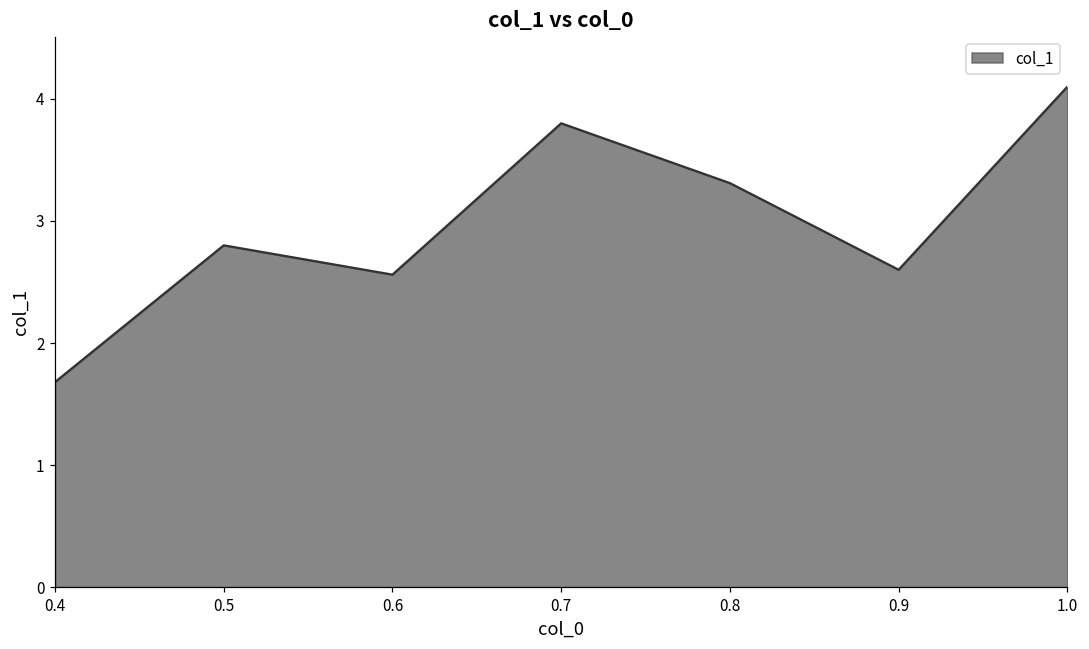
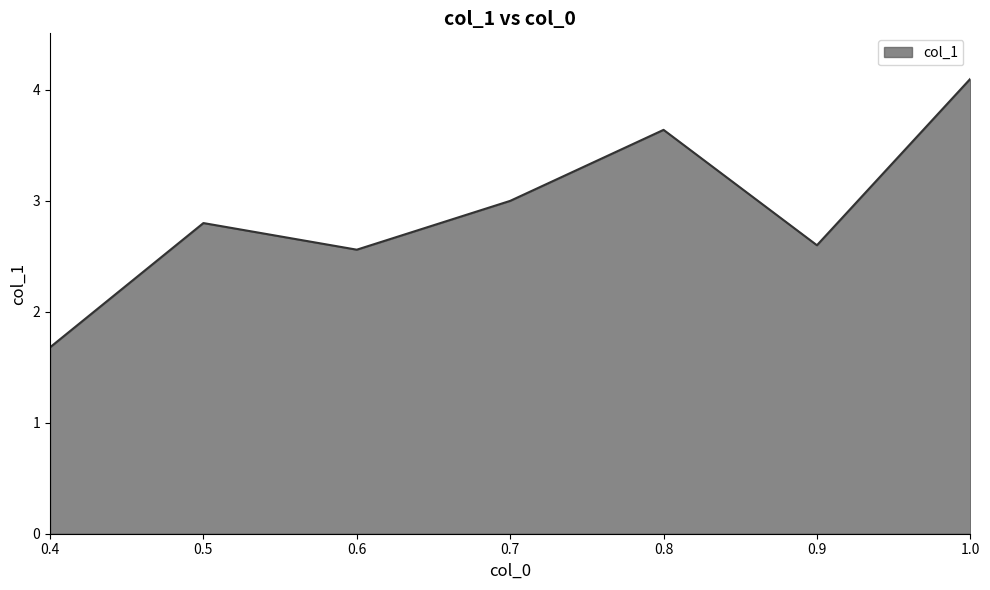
  {
    "0.4": 1.68,
    "0.5": 2.80,
    "0.6": 2.56,
-   "0.7": 3.8,
-   "0.8": 3.31,
+   "0.7": 3.0,
+   "0.8": 3.64,
    "0.9": 2.60,
    "1.0": 4.10
  }
